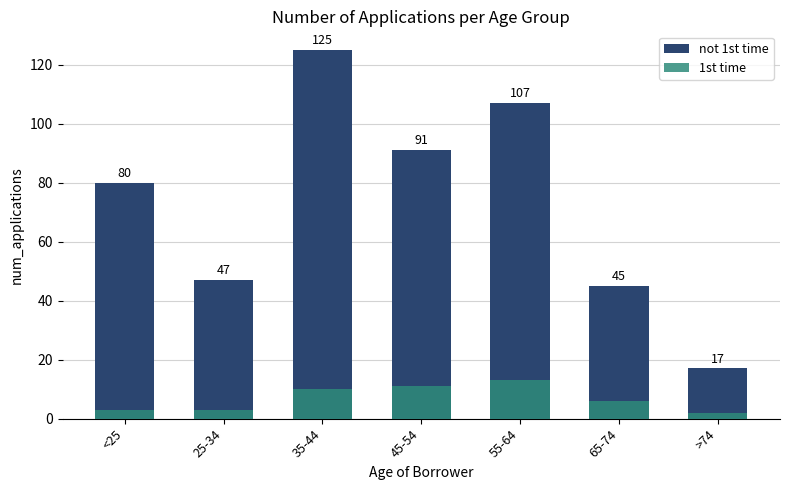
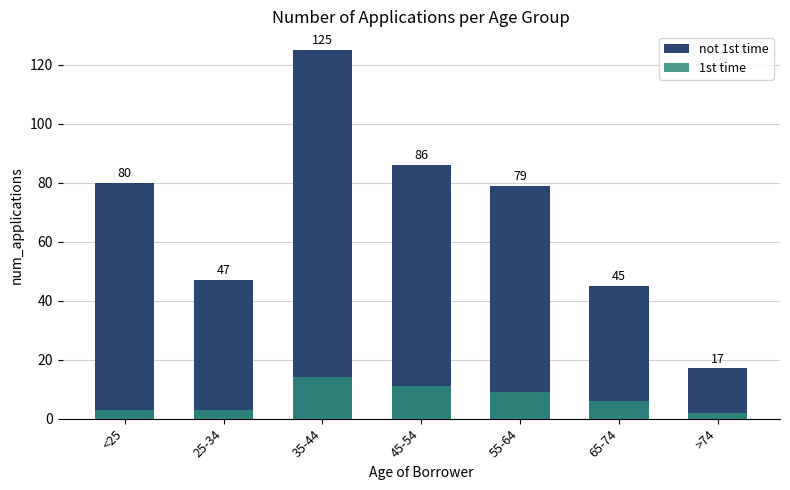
  {
    "not 1st time": {
      "<25": 80,
      "25-34": 47,
      "35-44": 125,
-     "45-54": 91,
-     "55-64": 107,
+     "45-54": 86,
+     "55-64": 79,
      "65-74": 45,
      ">74": 17
    },
    "1st time": {
-     "35-44": 10,
-     "55-64": 13
+     "35-44": 14,
+     "55-64": 9
    }
  }
